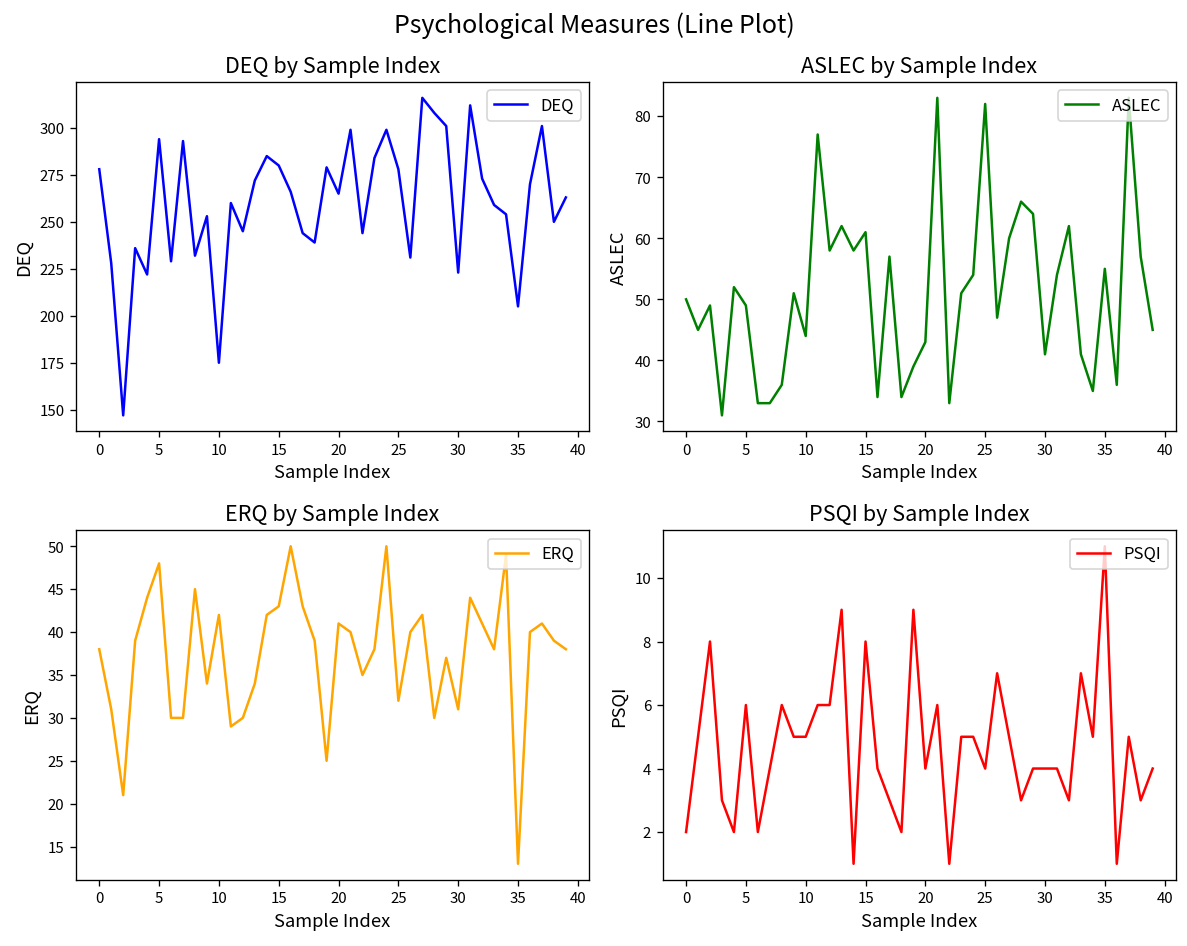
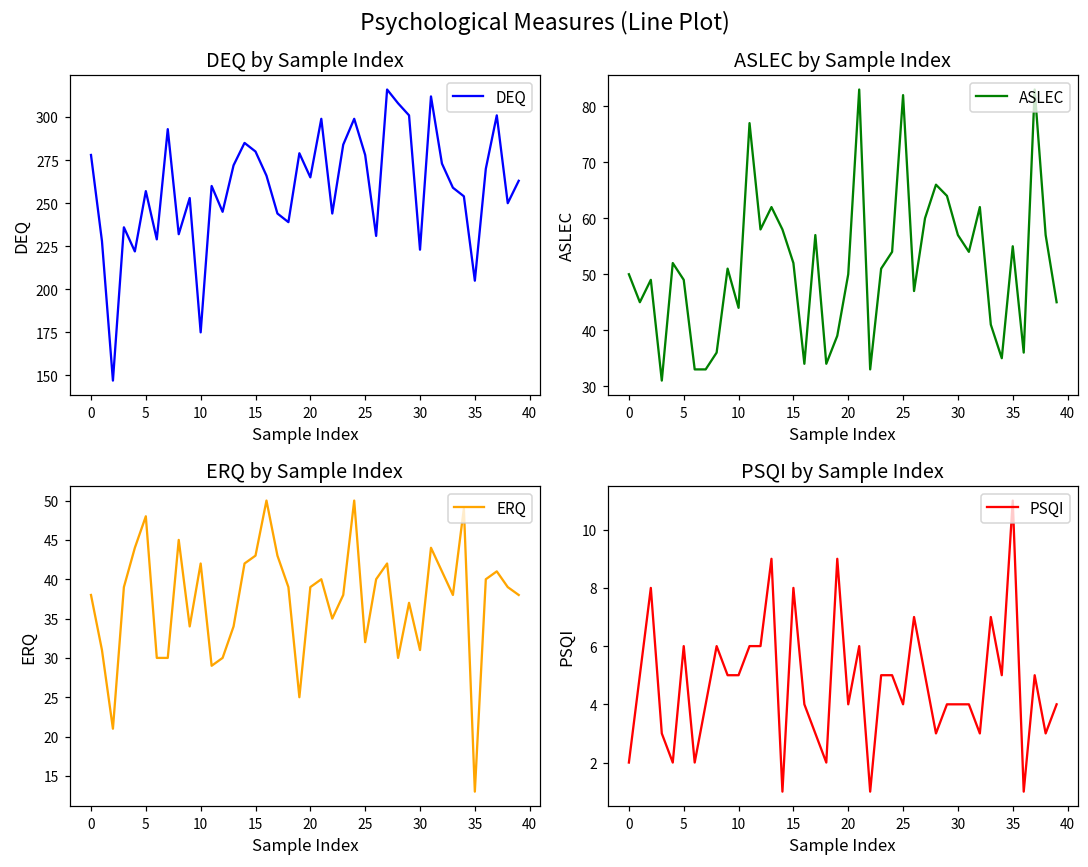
  {
    "DEQ by Sample Index": {
      "0": 278,
-     "5": 294,
+     "5": 257,
      "10": 175,
      "15": 280,
      "20": 265,
      "25": 278,
      "30": 223,
      "35": 205
    },
    "ASLEC by Sample Index": {
      "0": 50,
      "5": 49,
      "10": 44,
-     "15": 61,
-     "20": 43,
+     "15": 52,
+     "20": 50,
      "25": 82,
-     "30": 41,
+     "30": 57,
      "35": 55
    },
    "ERQ by Sample Index": {
      "0": 38,
      "5": 48,
      "10": 42,
      "15": 43,
-     "20": 41,
+     "20": 39,
      "25": 32,
      "30": 31,
      "35": 13
    },
    "PSQI by Sample Index": {
      "0": 2.0,
      "5": 6.0,
      "10": 5.0,
      "15": 8.0,
      "20": 4.0,
      "25": 4.0,
      "30": 4.0
    }
  }
